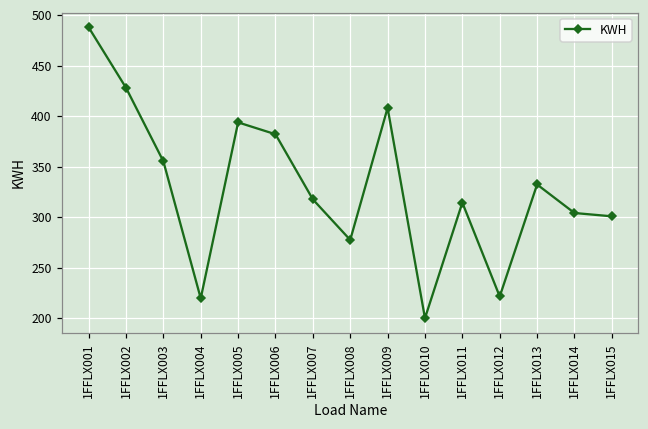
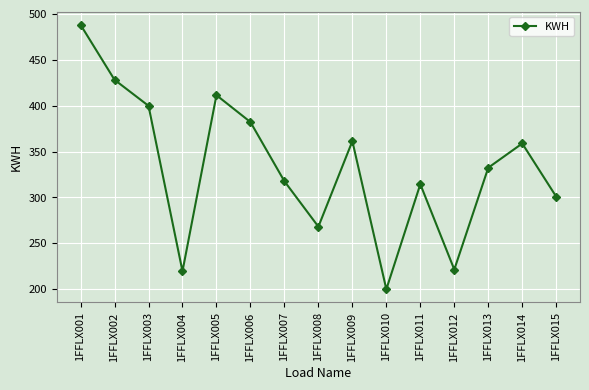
  {
    "1FFLX001": 490,
    "1FFLX002": 430,
-   "1FFLX003": 360,
+   "1FFLX003": 400,
    "1FFLX004": 220,
-   "1FFLX005": 390,
+   "1FFLX005": 410,
    "1FFLX006": 380,
    "1FFLX007": 320,
-   "1FFLX008": 280,
-   "1FFLX009": 410,
+   "1FFLX008": 270,
+   "1FFLX009": 360,
    "1FFLX010": 200,
    "1FFLX011": 310,
    "1FFLX012": 220,
    "1FFLX013": 330,
-   "1FFLX014": 300,
+   "1FFLX014": 360,
    "1FFLX015": 300
  }
